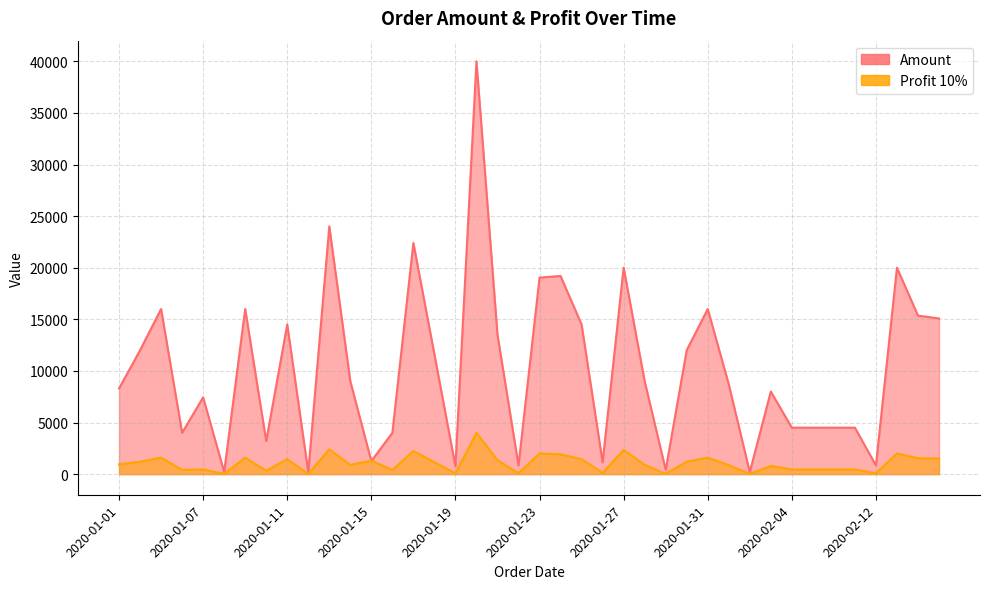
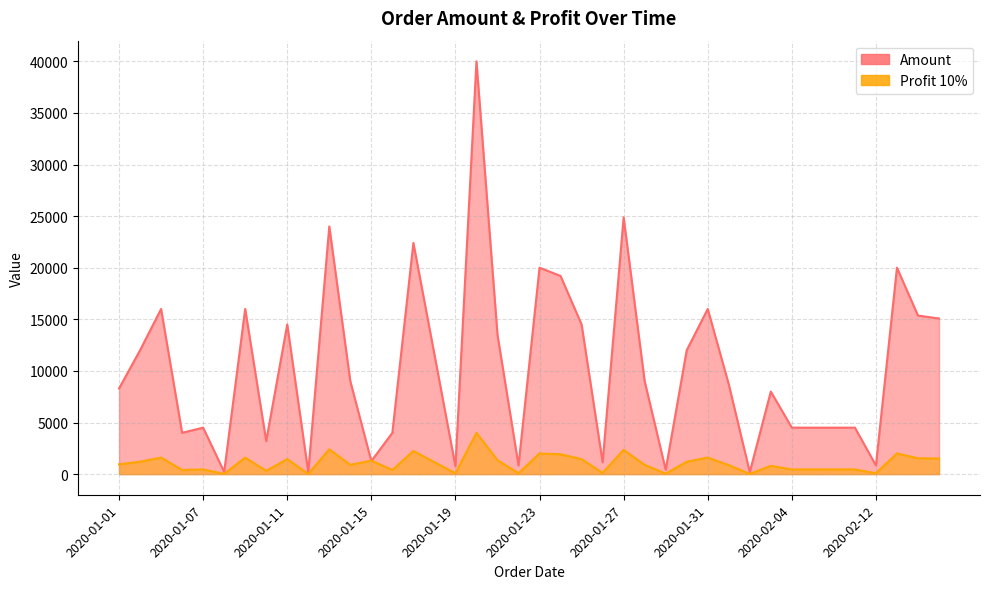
  {
    "Amount": {
      "2020-01-01": 8300,
-     "2020-01-07": 7400,
+     "2020-01-07": 4500,
      "2020-01-11": 14500,
      "2020-01-19": 800,
-     "2020-01-23": 19000,
-     "2020-01-27": 20000,
+     "2020-01-23": 20000,
+     "2020-01-27": 24900,
      "2020-01-31": 16000,
      "2020-02-12": 800
    },
    "Profit 10%": {
      "2020-01-01": 900,
      "2020-01-07": 500,
      "2020-01-11": 1500,
      "2020-01-19": 100,
      "2020-01-23": 2000,
      "2020-01-27": 2300,
      "2020-01-31": 1600,
      "2020-02-12": 100
    }
  }
